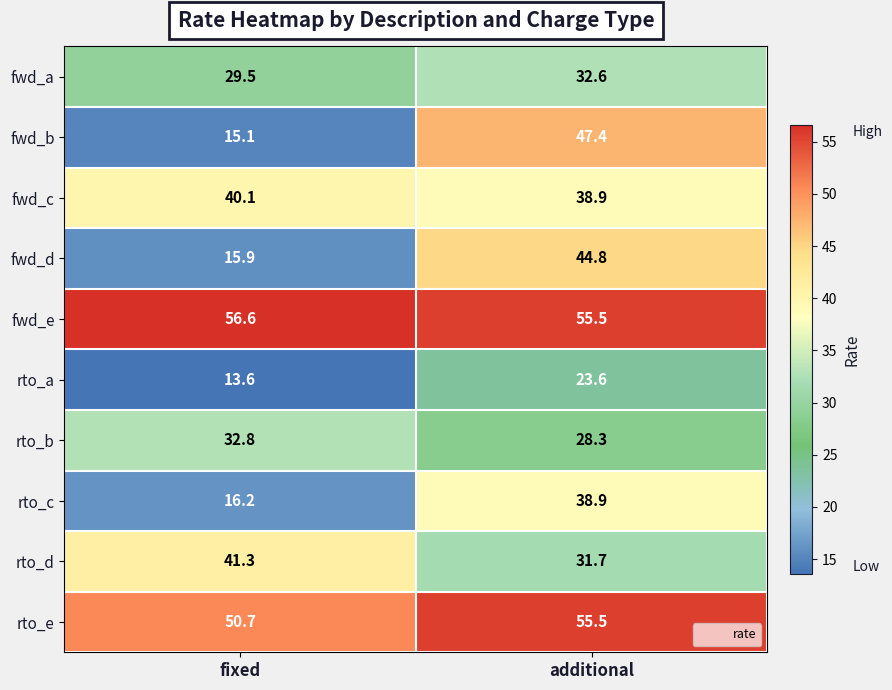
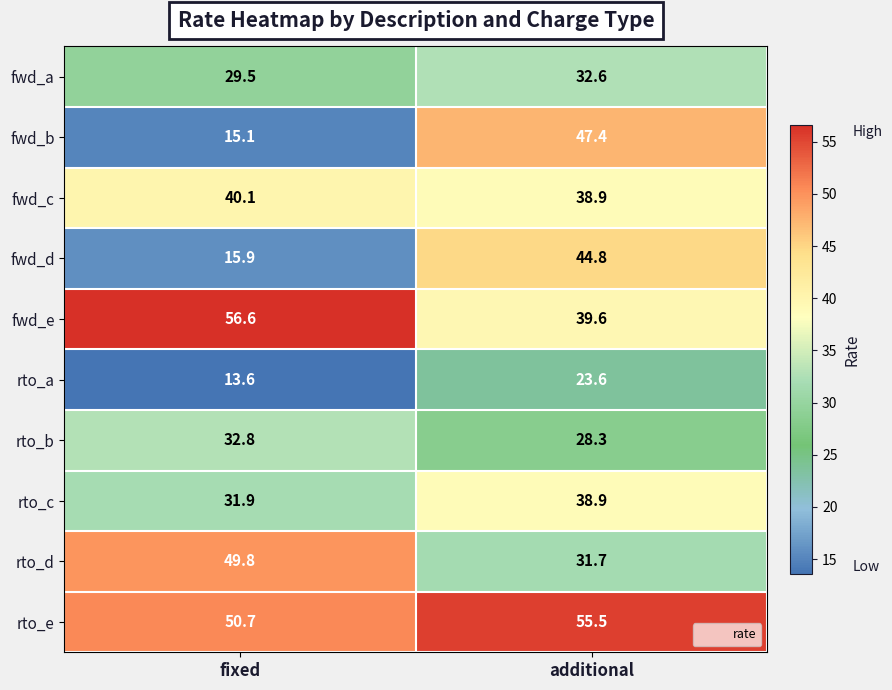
  {
    "fwd_a": {
      "fixed": 29.5,
      "additional": 32.6
    },
    "fwd_b": {
      "fixed": 15.1,
      "additional": 47.4
    },
    "fwd_c": {
      "fixed": 40.1,
      "additional": 38.9
    },
    "fwd_d": {
      "fixed": 15.9,
      "additional": 44.8
    },
    "fwd_e": {
      "fixed": 56.6,
-     "additional": 55.5
+     "additional": 39.6
    },
    "rto_a": {
      "fixed": 13.6,
      "additional": 23.6
    },
    "rto_b": {
      "fixed": 32.8,
      "additional": 28.3
    },
    "rto_c": {
-     "fixed": 16.2,
+     "fixed": 31.9,
      "additional": 38.9
    },
    "rto_d": {
-     "fixed": 41.3,
+     "fixed": 49.8,
      "additional": 31.7
    },
    "rto_e": {
      "fixed": 50.7,
      "additional": 55.5
    }
  }
